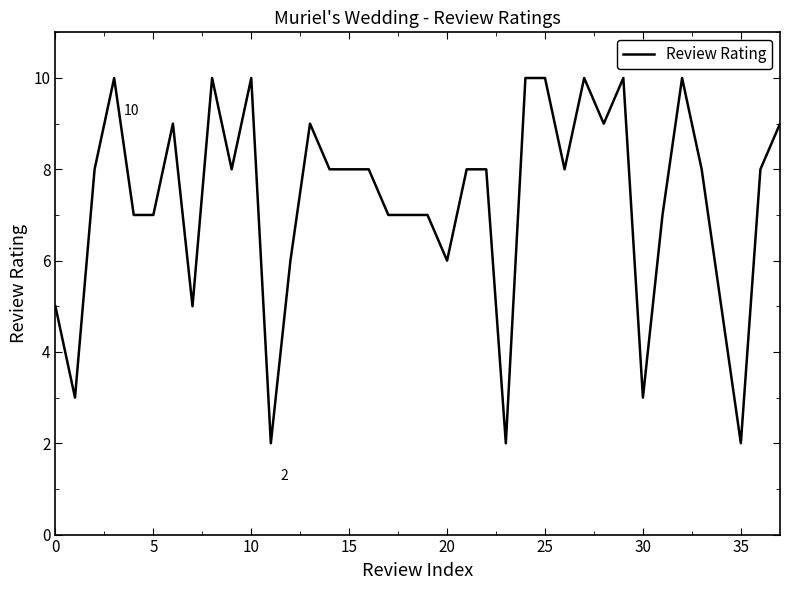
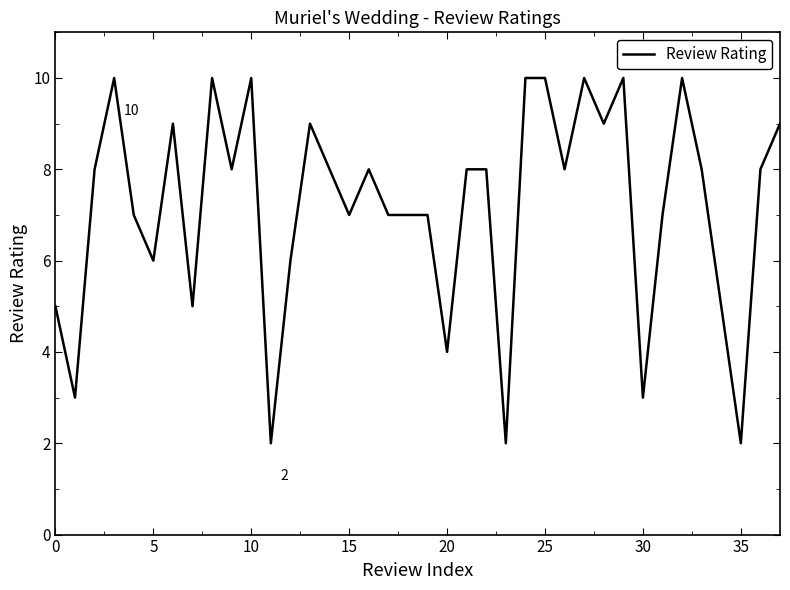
  {
    "0": 5,
-   "5": 7,
+   "5": 6,
    "10": 10,
-   "15": 8,
-   "20": 6,
+   "15": 7,
+   "20": 4,
    "25": 10,
    "30": 3,
    "35": 2
  }
